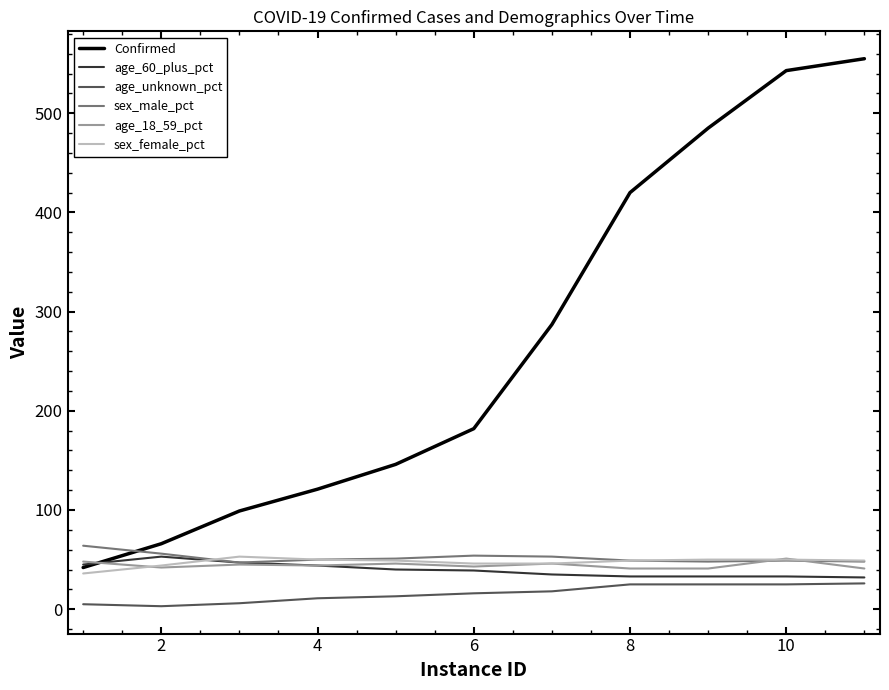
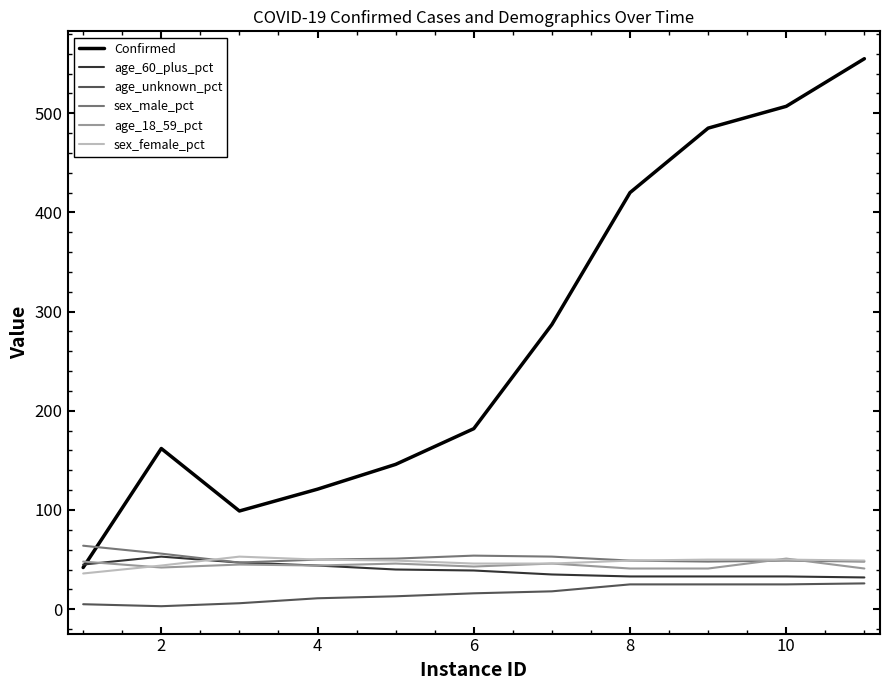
  {
    "Confirmed": {
-     "2": 70,
+     "2": 160,
      "4": 120,
      "6": 180,
      "8": 420,
-     "10": 540
+     "10": 510
    }
  }
